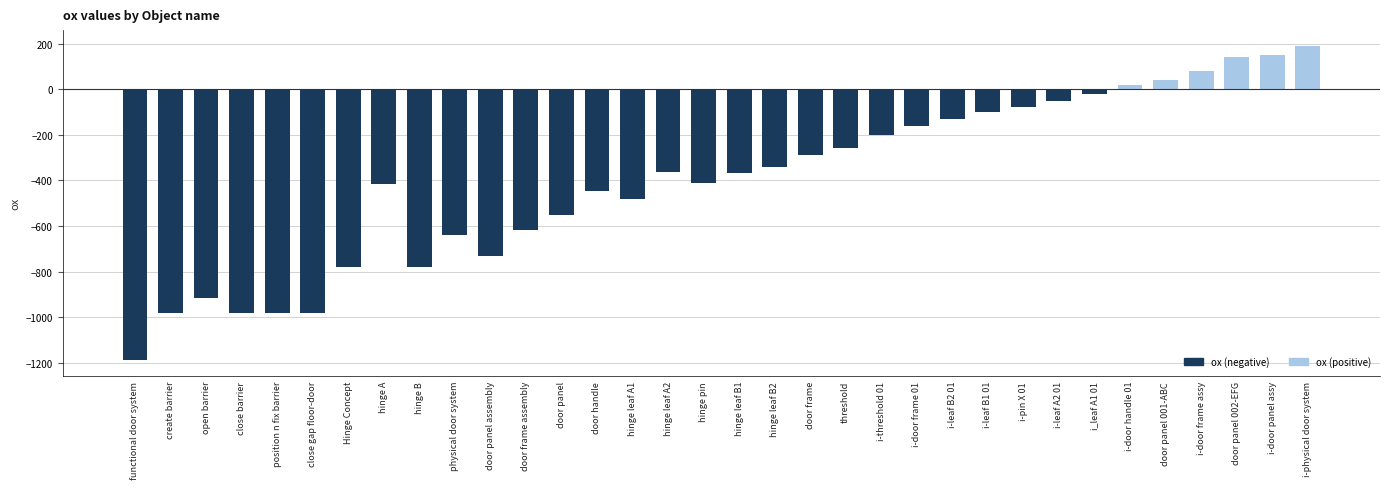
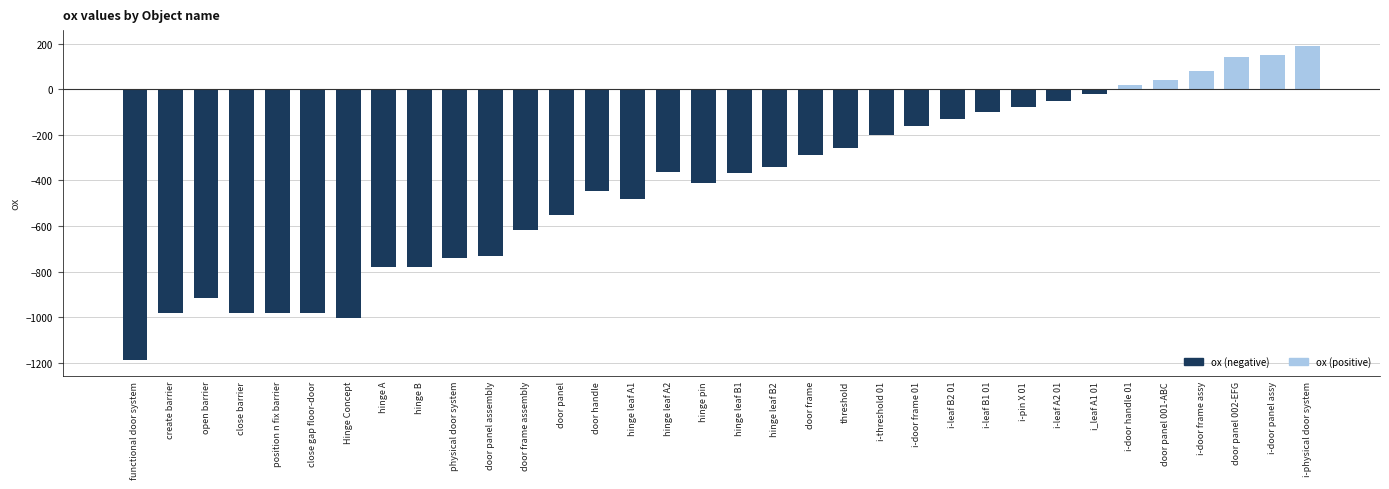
  {
    "functional door system": -1190,
    "create barrier": -980,
    "open barrier": -920,
    "close barrier": -980,
    "position n fix barrier": -980,
    "close gap floor-door": -980,
-   "Hinge Concept": -780,
-   "hinge A": -420,
+   "Hinge Concept": -1000,
+   "hinge A": -780,
    "hinge B": -780,
-   "physical door system": -640,
+   "physical door system": -740,
    "door panel assembly": -730,
    "door frame assembly": -620,
    "door panel": -550,
    "door handle": -450,
    "hinge leaf A1": -480,
    "hinge leaf A2": -360,
    "hinge pin": -410,
    "hinge leaf B1": -370,
    "hinge leaf B2": -340,
    "door frame": -290,
    "threshold": -260,
    "i-threshold 01": -200,
    "i-door frame 01": -160,
    "i-leaf B2 01": -130,
    "i-leaf B1 01": -100,
    "i-pin X 01": -80,
    "i-leaf A2 01": -50,
    "i_leaf A1 01": -20,
    "i-door handle 01": 20,
    "door panel 001-ABC": 40,
    "i-door frame assy": 80,
    "door panel 002-EFG": 140,
    "i-door panel assy": 150,
    "i-physical door system": 190
  }
